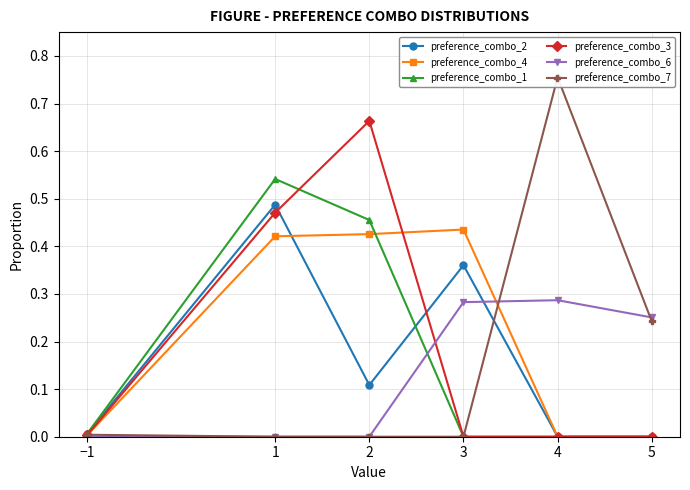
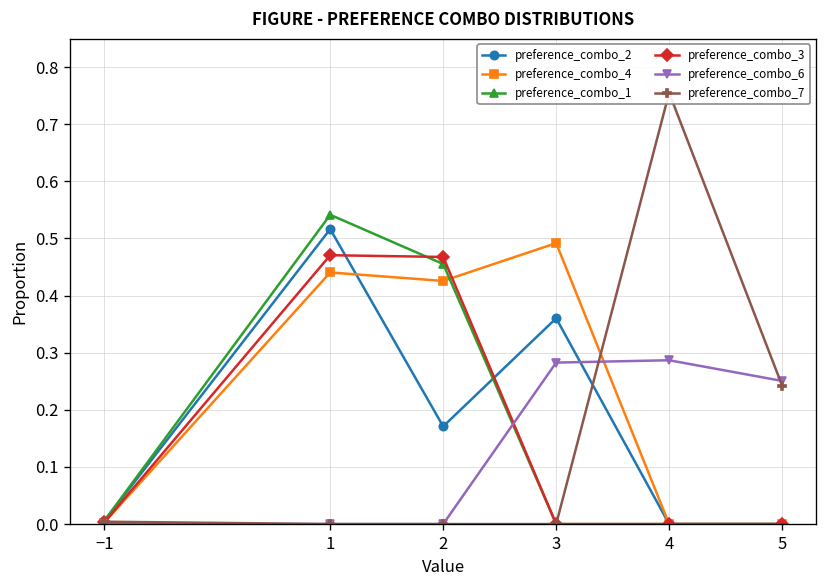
  {
    "preference_combo_2": {
-     "1": 0.49,
-     "2": 0.11,
+     "1": 0.52,
+     "2": 0.17,
      "3": 0.36
    },
    "preference_combo_4": {
-     "1": 0.42,
+     "1": 0.44,
      "2": 0.43,
-     "3": 0.44
+     "3": 0.49
    },
    "preference_combo_1": {
      "1": 0.54,
      "2": 0.46
    },
    "preference_combo_3": {
      "1": 0.47,
-     "2": 0.66
+     "2": 0.47
    },
    "preference_combo_6": {
      "3": 0.28,
      "4": 0.29,
      "5": 0.25
    },
    "preference_combo_7": {
      "5": 0.24
    }
  }
